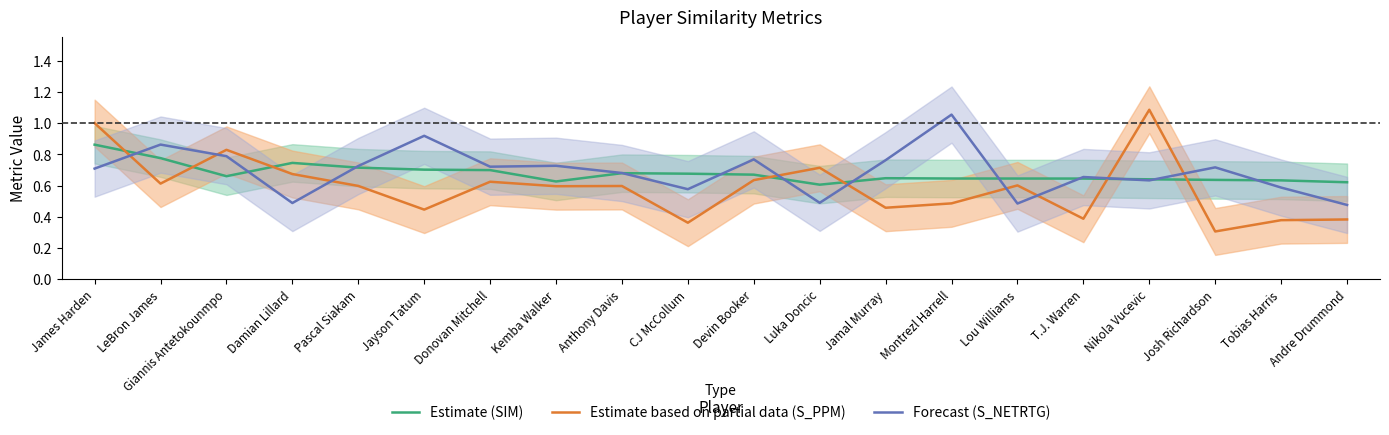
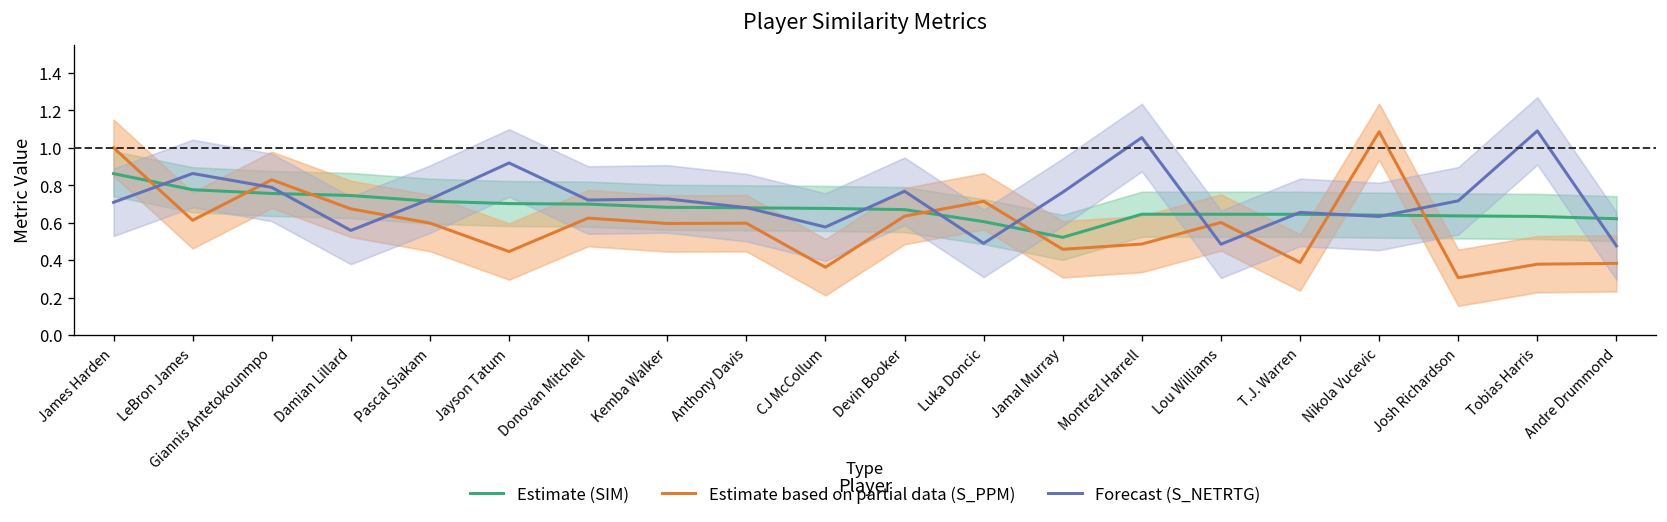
  {
    "Estimate (SIM)": {
      "James Harden": 0.86,
-     "Giannis Antetokounmpo": 0.66,
+     "Giannis Antetokounmpo": 0.76,
      "Jayson Tatum": 0.70,
      "Donovan Mitchell": 0.70,
-     "Kemba Walker": 0.63,
+     "Kemba Walker": 0.68,
      "CJ McCollum": 0.68,
      "Devin Booker": 0.67,
      "Luka Doncic": 0.61,
-     "Jamal Murray": 0.65,
+     "Jamal Murray": 0.52,
      "Lou Williams": 0.64,
      "Josh Richardson": 0.64,
      "Tobias Harris": 0.63,
      "Andre Drummond": 0.62
    },
    "Estimate based on partial data (S_PPM)": {
      "James Harden": 1.00,
      "LeBron James": 0.61,
      "Giannis Antetokounmpo": 0.83,
      "Pascal Siakam": 0.60,
      "Jayson Tatum": 0.45,
      "Donovan Mitchell": 0.62,
      "Kemba Walker": 0.60,
      "Anthony Davis": 0.60,
      "CJ McCollum": 0.36,
      "Devin Booker": 0.63,
      "Jamal Murray": 0.46,
      "Montrezl Harrell": 0.49,
      "Lou Williams": 0.60,
      "T.J. Warren": 0.39,
      "Nikola Vucevic": 1.09,
      "Josh Richardson": 0.31,
      "Tobias Harris": 0.38,
      "Andre Drummond": 0.38
    },
    "Forecast (S_NETRTG)": {
      "James Harden": 0.71,
      "LeBron James": 0.86,
-     "Damian Lillard": 0.49,
+     "Damian Lillard": 0.56,
      "Jayson Tatum": 0.92,
      "Donovan Mitchell": 0.72,
      "Kemba Walker": 0.73,
      "CJ McCollum": 0.58,
      "Devin Booker": 0.77,
      "Luka Doncic": 0.49,
      "Montrezl Harrell": 1.05,
      "Lou Williams": 0.48,
      "Josh Richardson": 0.72,
-     "Tobias Harris": 0.59,
+     "Tobias Harris": 1.09,
      "Andre Drummond": 0.48
    }
  }
